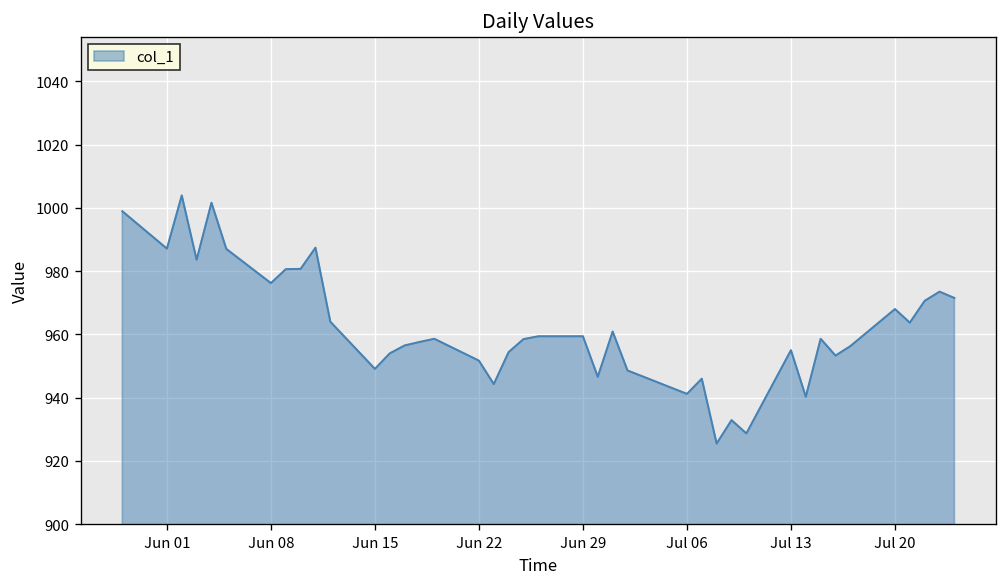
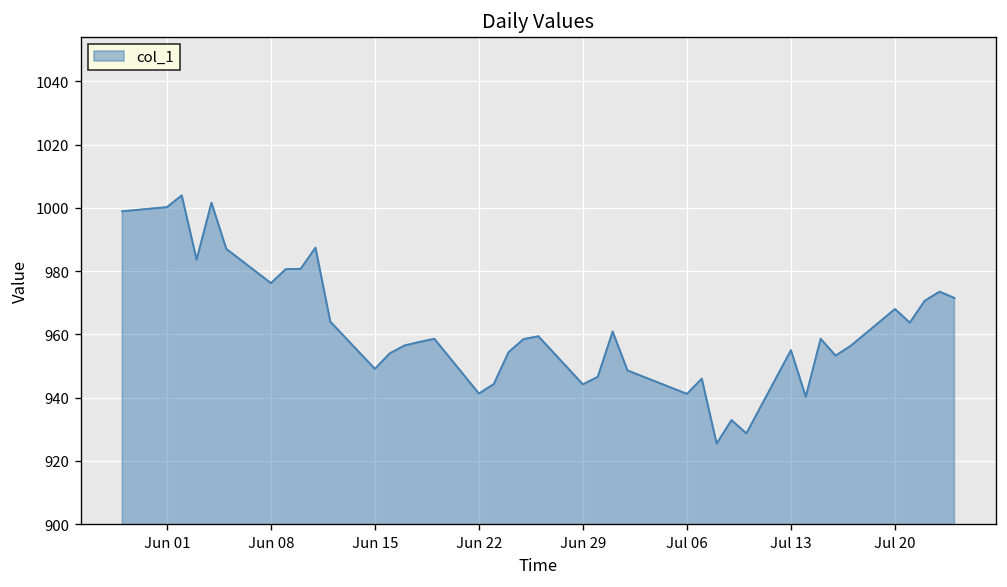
  {
-   "Jun 01": 987,
+   "Jun 01": 1000,
    "Jun 08": 976,
    "Jun 15": 949,
-   "Jun 22": 952,
-   "Jun 29": 959,
+   "Jun 22": 941,
+   "Jun 29": 944,
    "Jul 06": 941,
    "Jul 13": 955,
    "Jul 20": 968
  }
